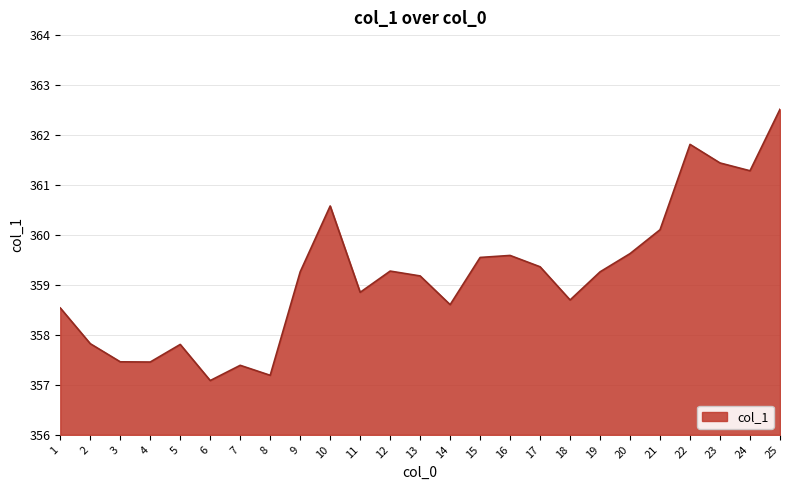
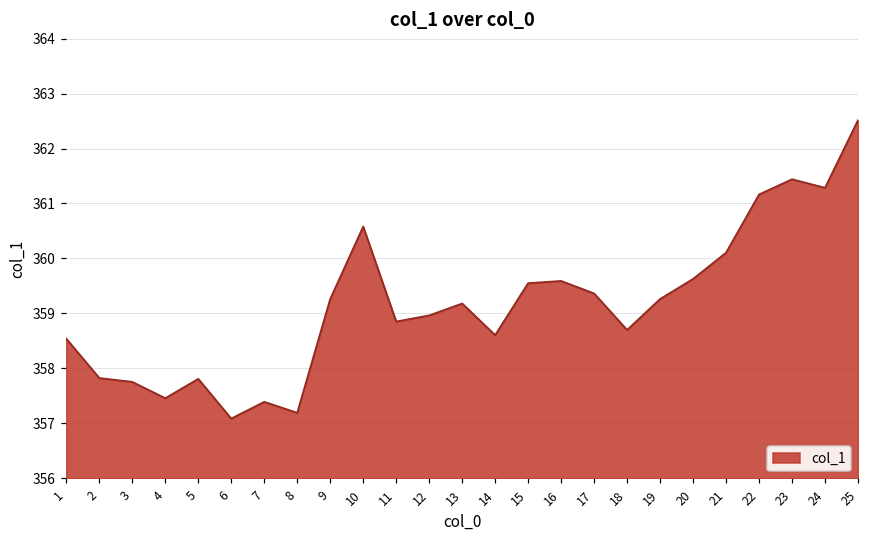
  {
    "1": 358.5,
    "2": 357.8,
-   "3": 357.5,
+   "3": 357.8,
    "4": 357.5,
    "5": 357.8,
    "6": 357.1,
    "7": 357.4,
    "8": 357.2,
    "9": 359.3,
    "10": 360.6,
    "11": 358.9,
-   "12": 359.3,
+   "12": 359.0,
    "13": 359.2,
    "14": 358.6,
    "15": 359.6,
    "16": 359.6,
    "17": 359.4,
    "18": 358.7,
    "19": 359.3,
    "20": 359.6,
    "21": 360.1,
-   "22": 361.8,
+   "22": 361.2,
    "23": 361.4,
    "24": 361.3,
    "25": 362.5
  }
